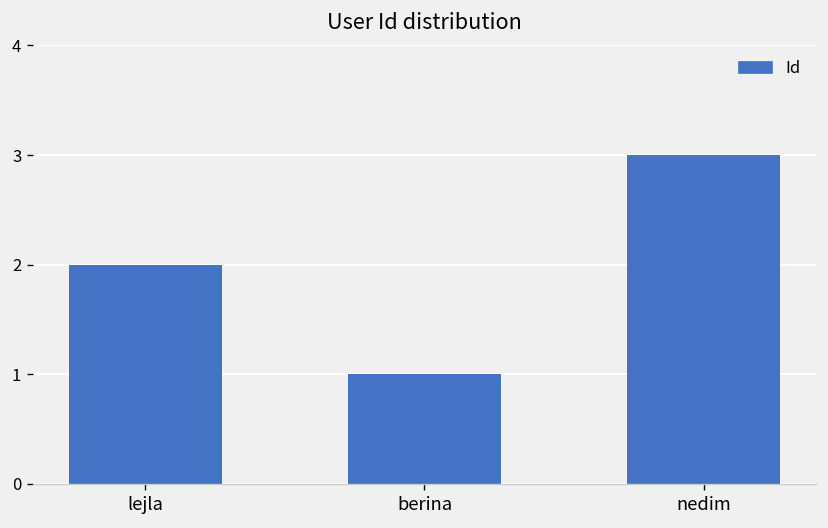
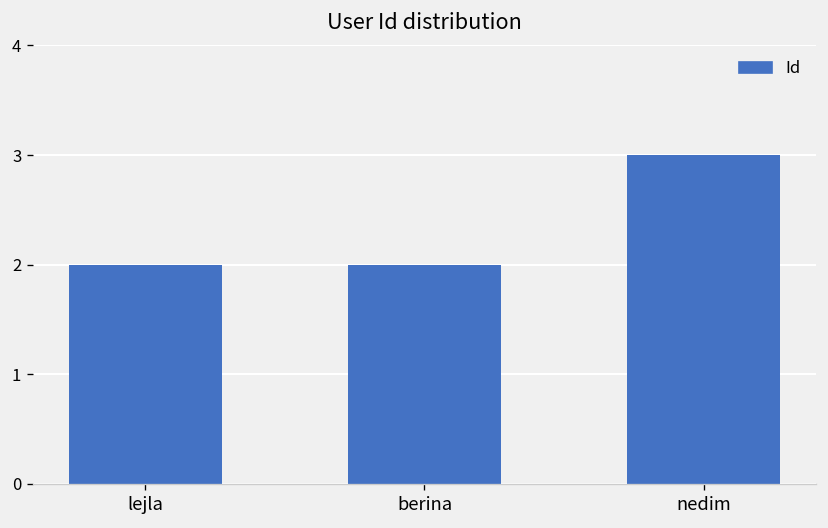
  {
    "lejla": 2,
-   "berina": 1,
+   "berina": 2,
    "nedim": 3
  }
